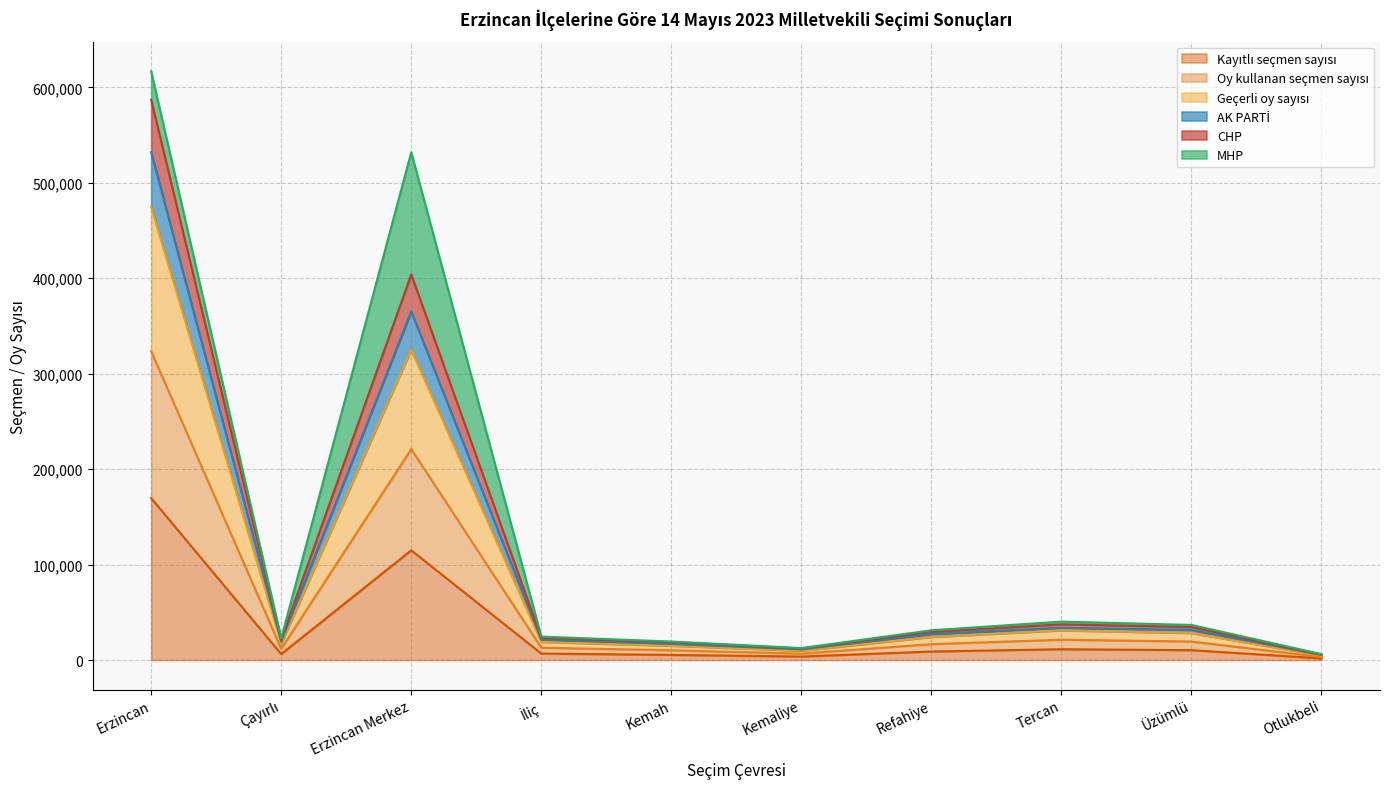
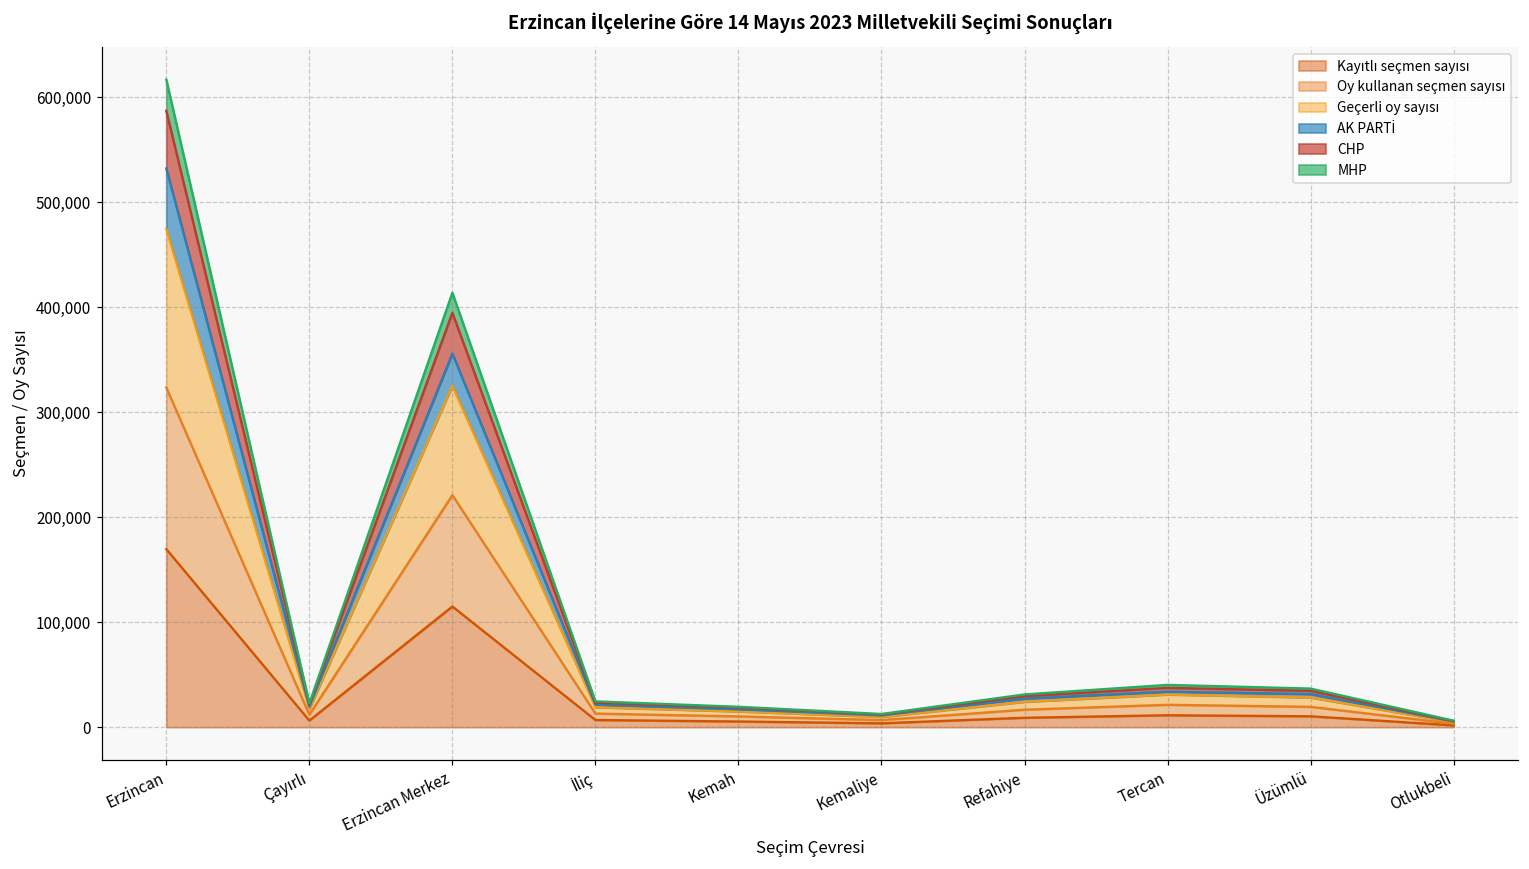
  {
    "AK PARTİ": {
      "Erzincan": "60,000",
-     "Erzincan Merkez": "40,000",
+     "Erzincan Merkez": "30,000",
      "Tercan": "0",
      "Üzümlü": "0"
    },
    "MHP": {
      "Erzincan": "30,000",
-     "Erzincan Merkez": "130,000",
+     "Erzincan Merkez": "20,000",
      "Tercan": "0"
    }
  }
